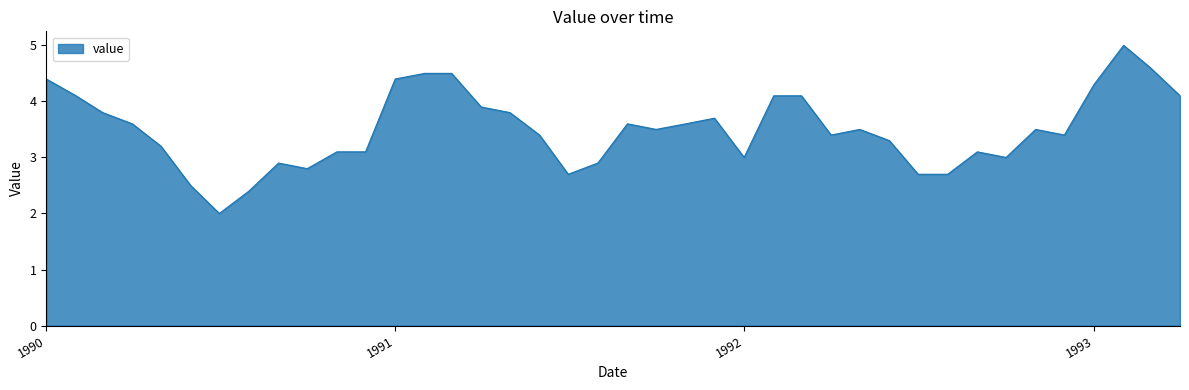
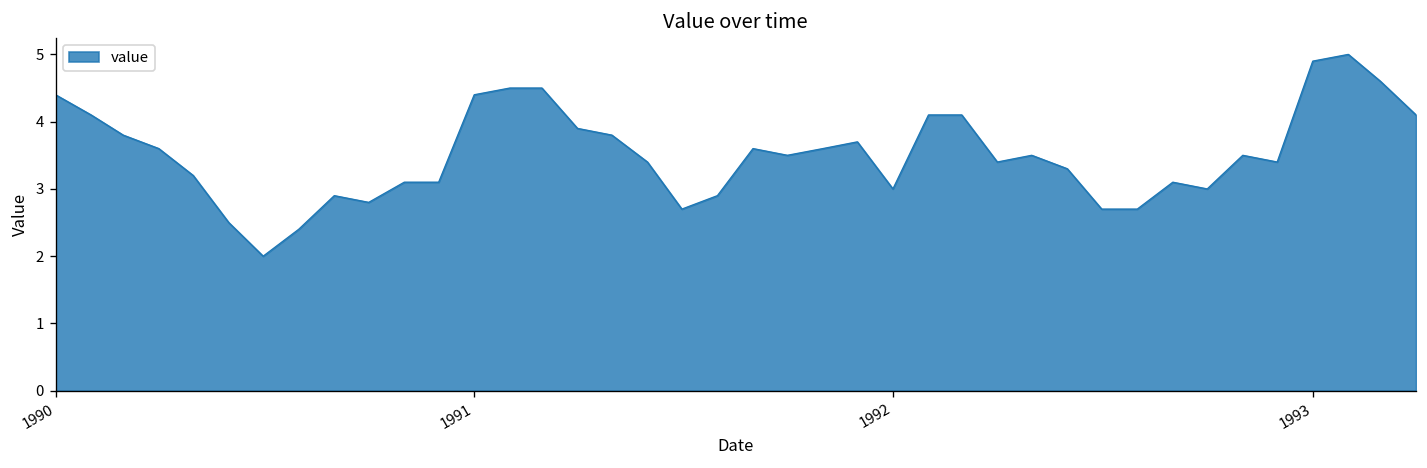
  {
    "1990": 4.4,
    "1991": 4.4,
    "1992": 3.0,
-   "1993": 4.3
+   "1993": 4.9
  }
